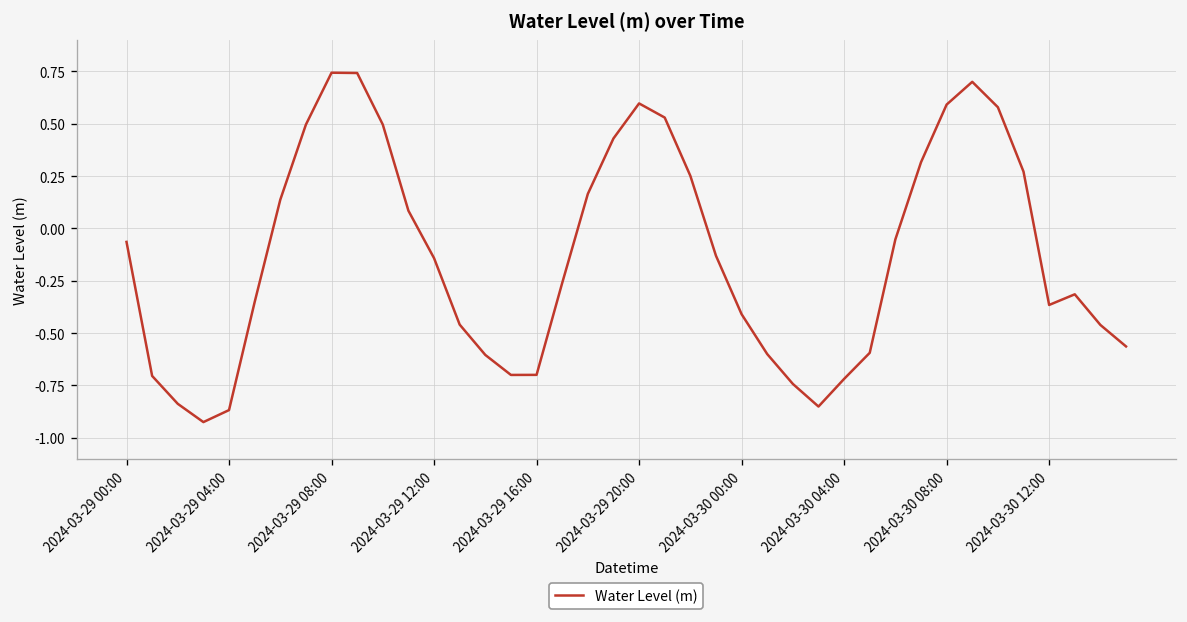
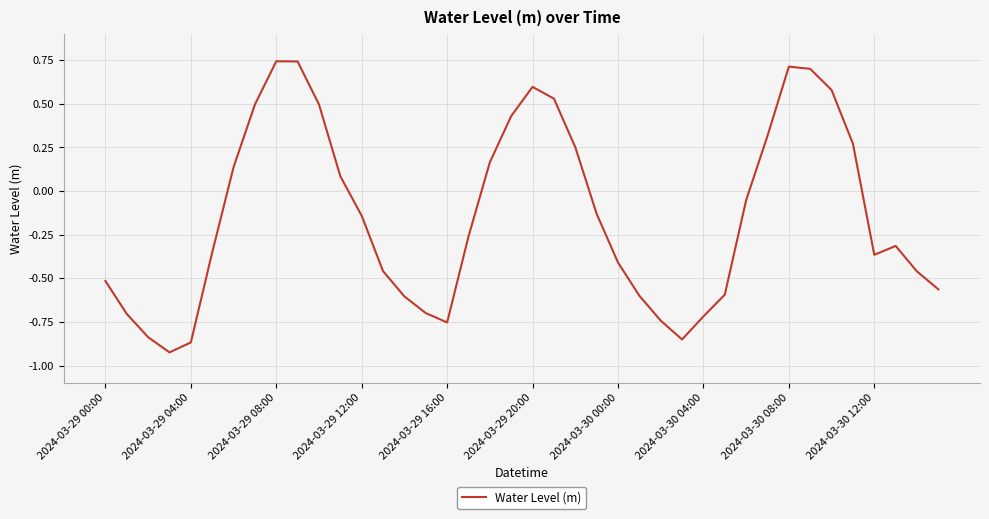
  {
-   "2024-03-29 00:00": -0.06,
+   "2024-03-29 00:00": -0.52,
    "2024-03-29 04:00": -0.87,
    "2024-03-29 08:00": 0.74,
    "2024-03-29 12:00": -0.14,
-   "2024-03-29 16:00": -0.70,
+   "2024-03-29 16:00": -0.75,
    "2024-03-29 20:00": 0.60,
    "2024-03-30 00:00": -0.41,
    "2024-03-30 04:00": -0.72,
-   "2024-03-30 08:00": 0.59,
+   "2024-03-30 08:00": 0.71,
    "2024-03-30 12:00": -0.37
  }
